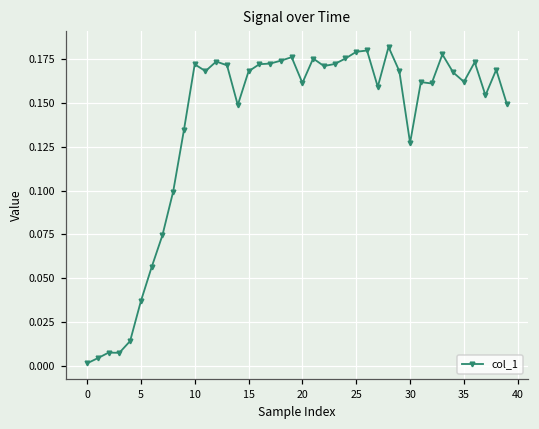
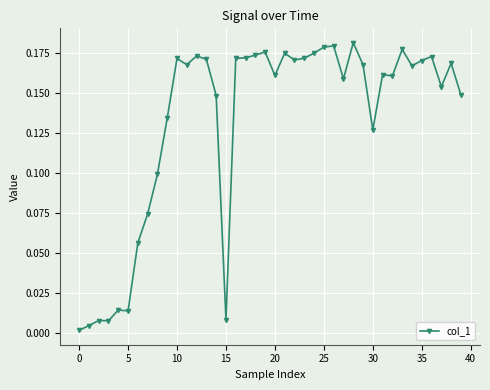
  {
    "0": 0.002,
-   "5": 0.037,
+   "5": 0.014,
    "10": 0.172,
-   "15": 0.168,
+   "15": 0.008,
    "20": 0.161,
    "25": 0.179,
    "30": 0.127,
-   "35": 0.162
+   "35": 0.170
  }
